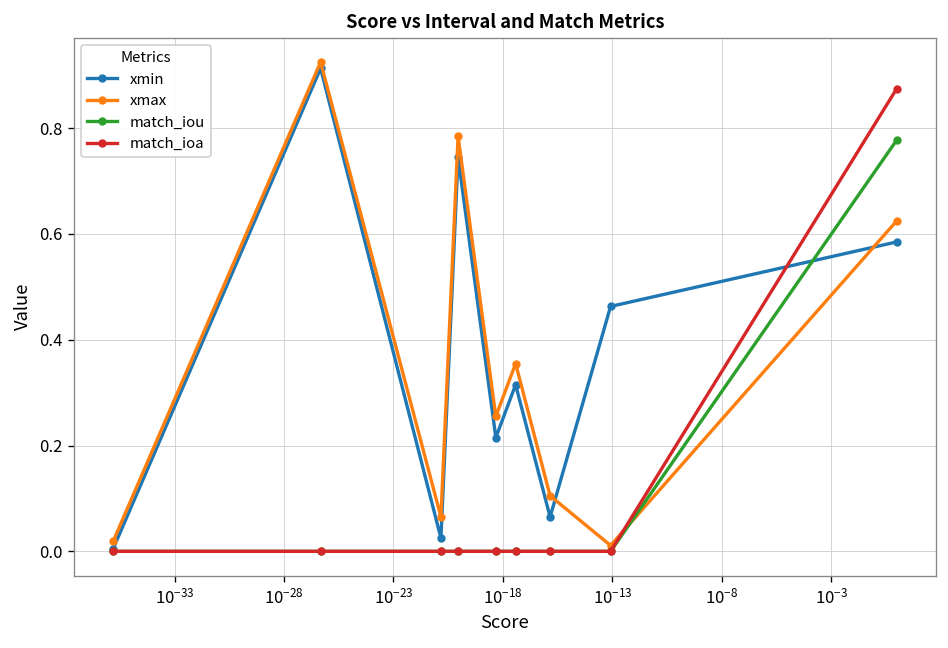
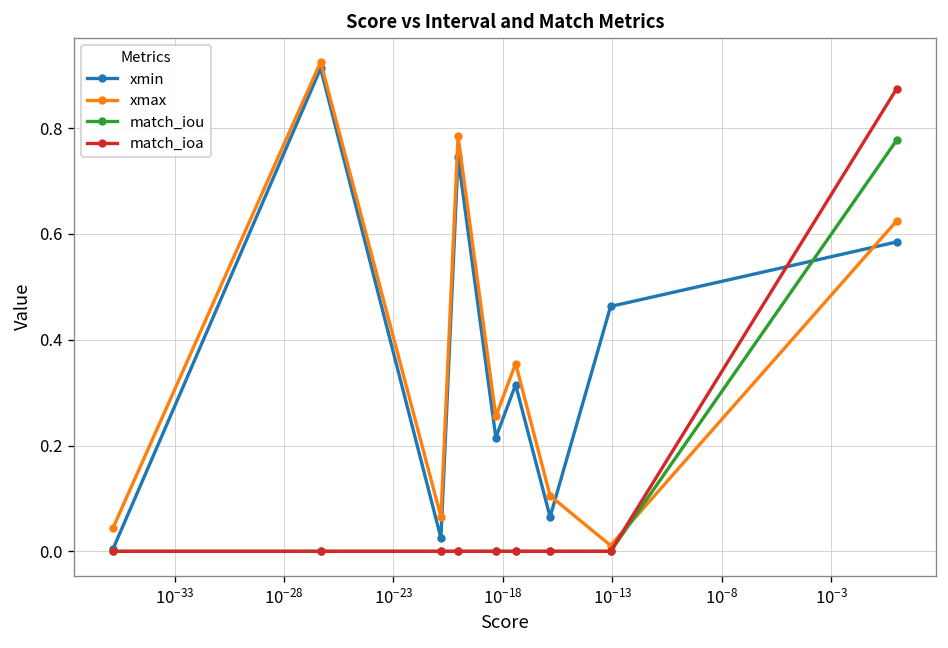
  {
    "xmin": {
      "10^-28": 0.91,
      "10^-13": 0.46
    },
    "xmax": {
-     "10^-43": 0.02,
+     "10^-43": 0.05,
      "10^-28": 0.93,
      "10^-13": 0.01
    }
  }
